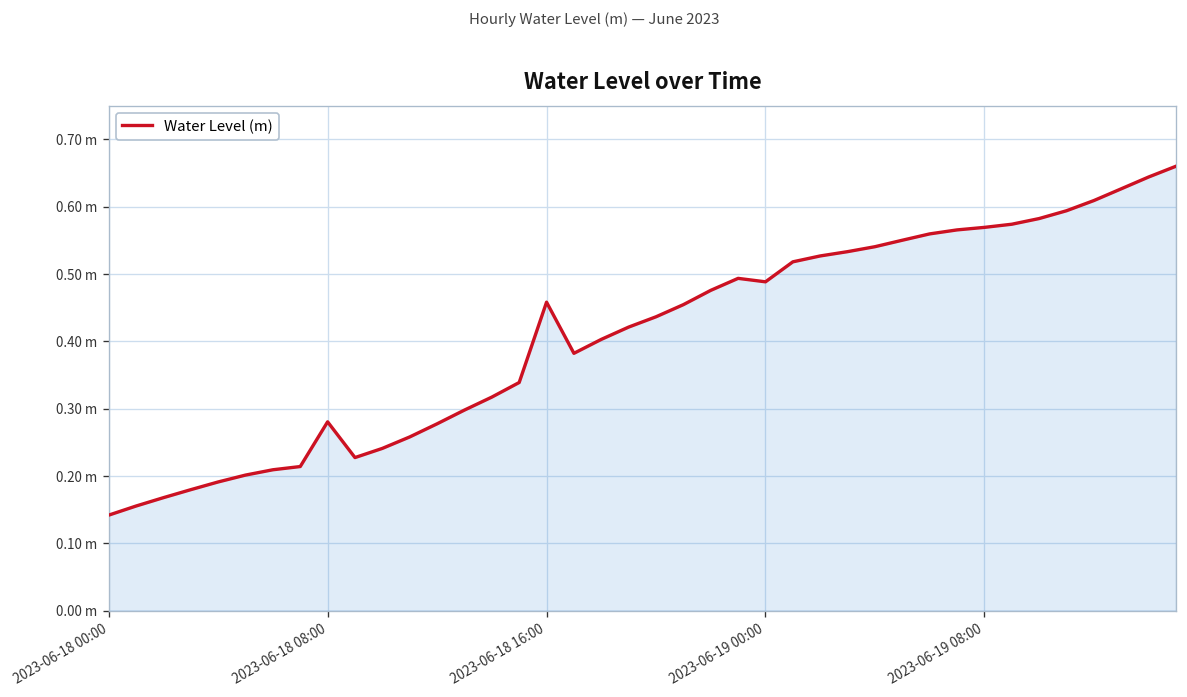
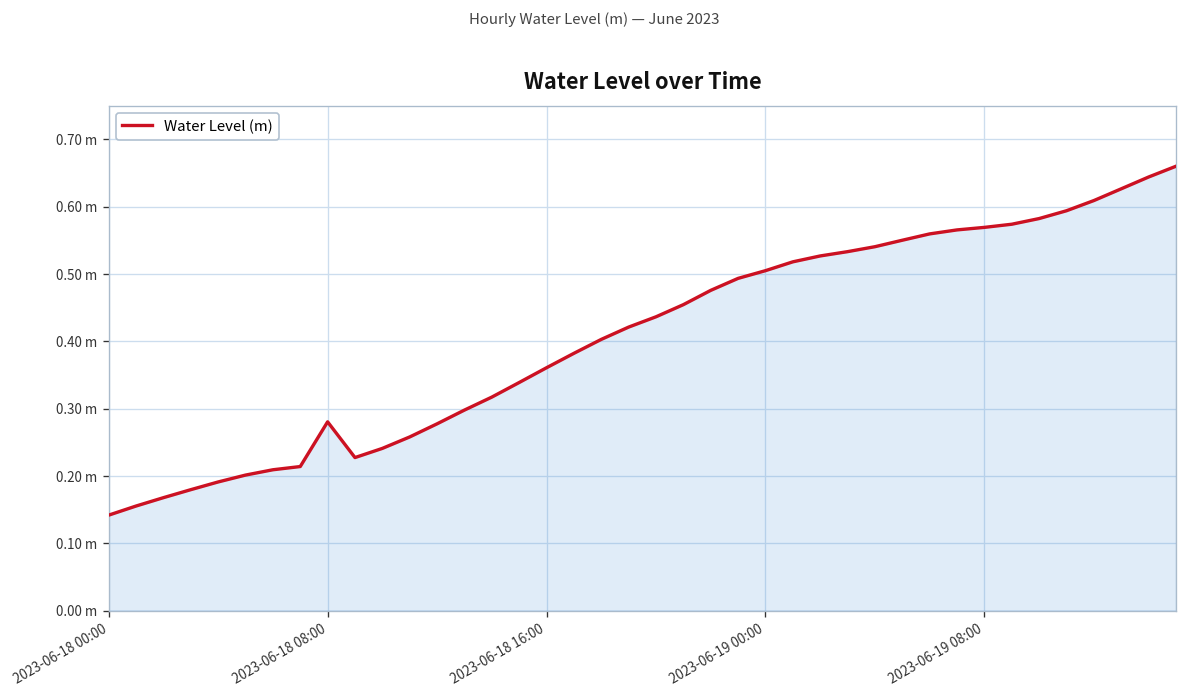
  {
    "2023-06-18 00:00": "0.14 m",
    "2023-06-18 08:00": "0.28 m",
-   "2023-06-18 16:00": "0.46 m",
-   "2023-06-19 00:00": "0.49 m",
+   "2023-06-18 16:00": "0.36 m",
+   "2023-06-19 00:00": "0.50 m",
    "2023-06-19 08:00": "0.57 m"
  }
